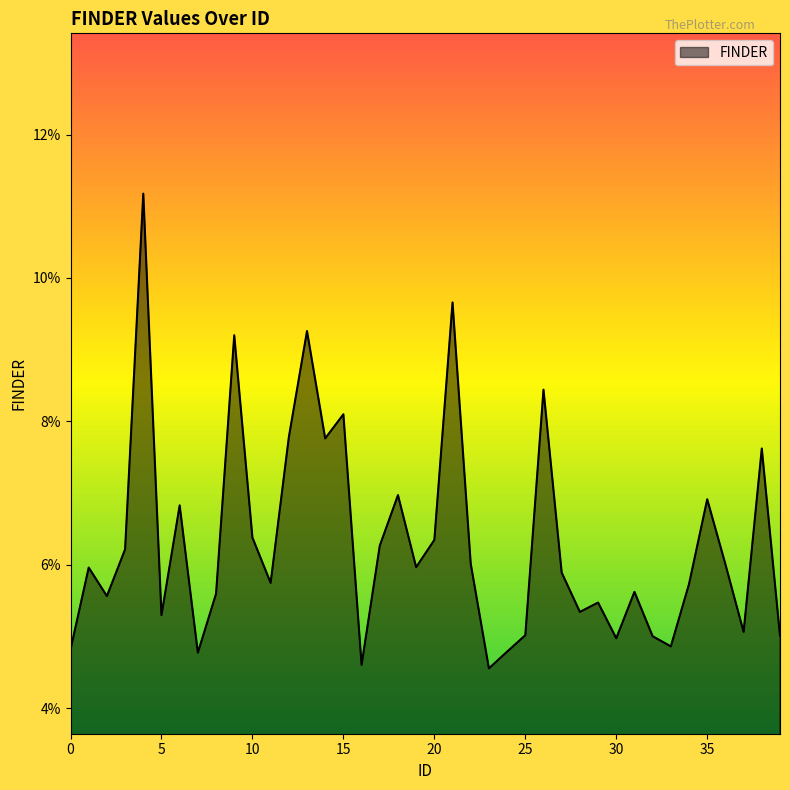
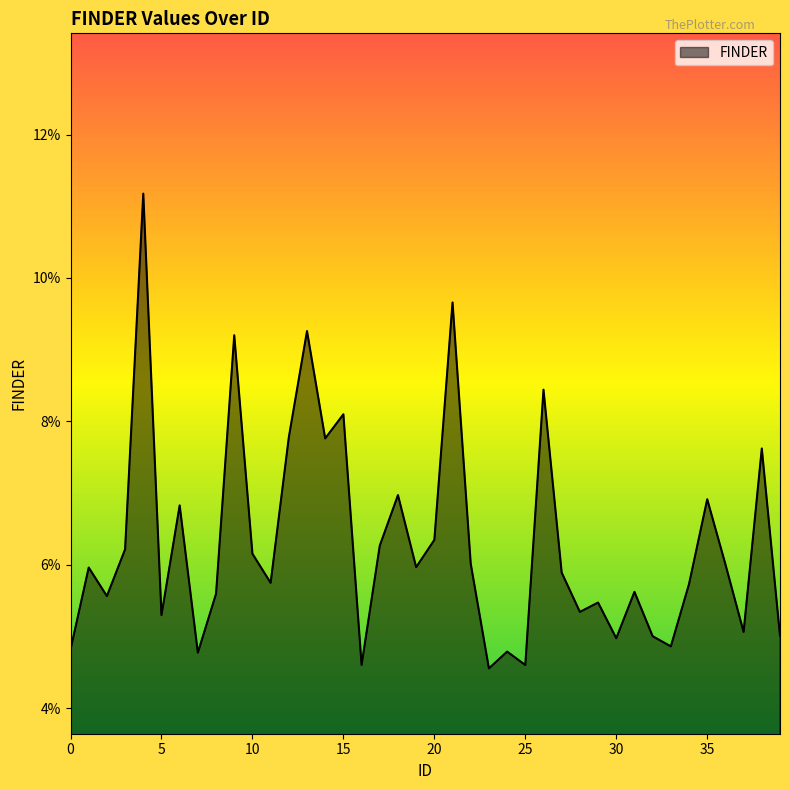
  {
    "0": "4.8%",
    "5": "5.3%",
-   "10": "6.4%",
+   "10": "6.2%",
    "15": "8.1%",
    "20": "6.3%",
-   "25": "5.0%",
+   "25": "4.6%",
    "30": "5.0%",
    "35": "6.9%"
  }
